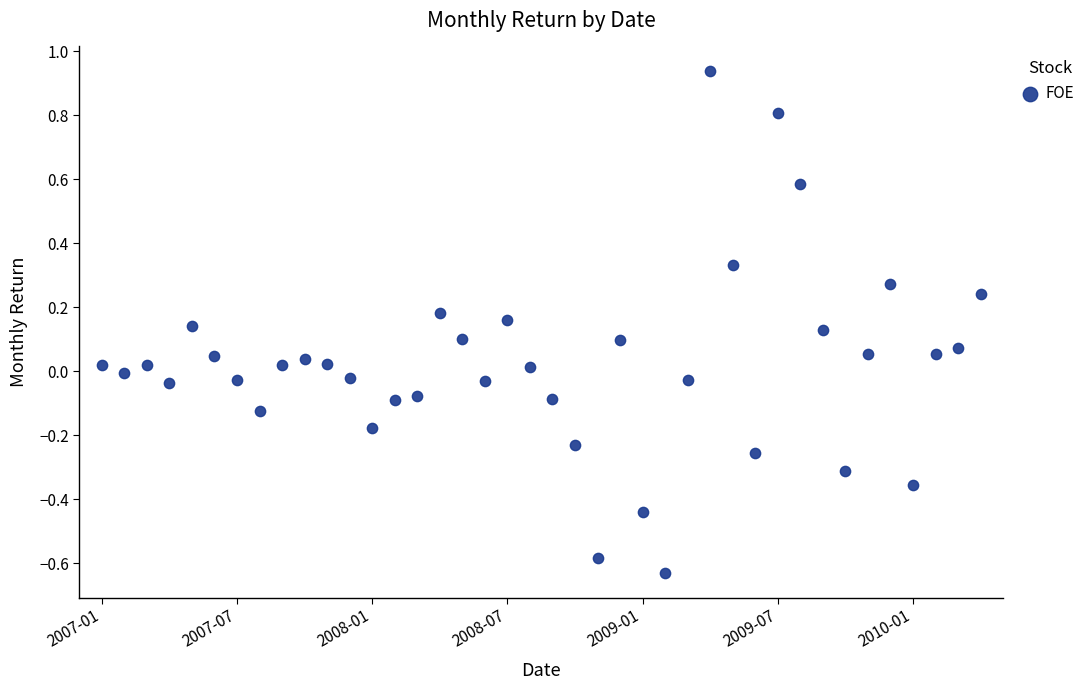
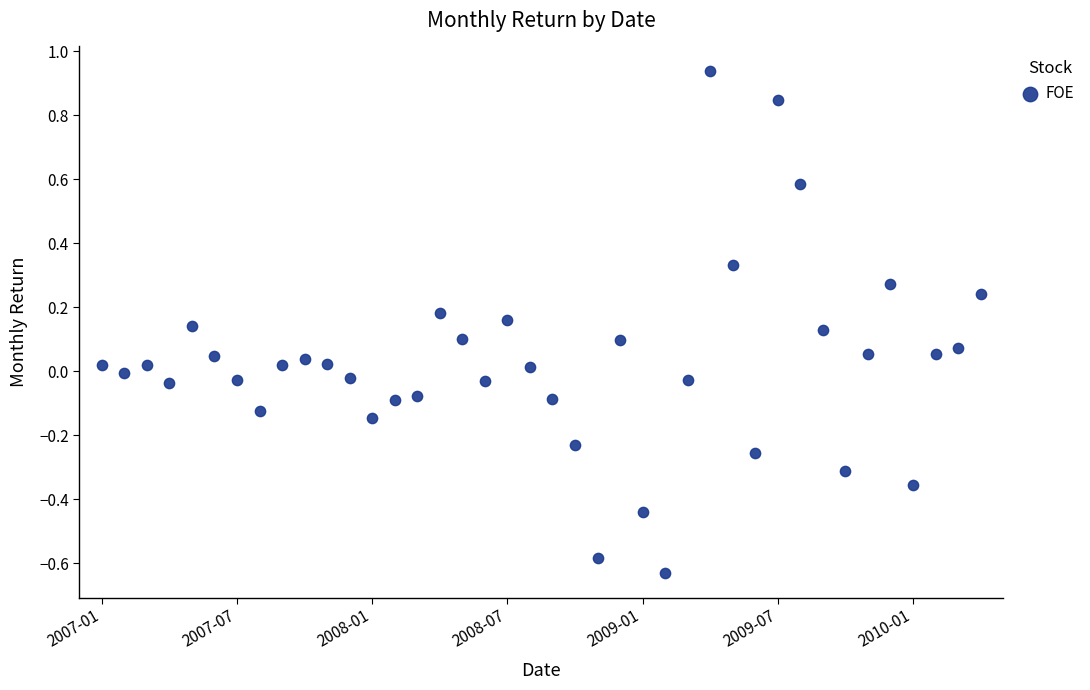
  {
-   "2008-01": -0.18,
-   "2009-07": 0.81
+   "2008-01": -0.15,
+   "2009-07": 0.85
  }
